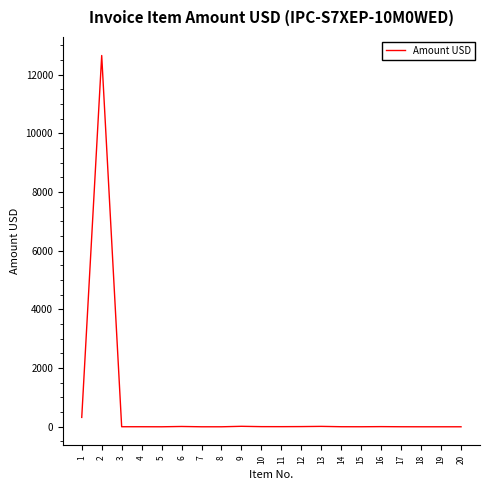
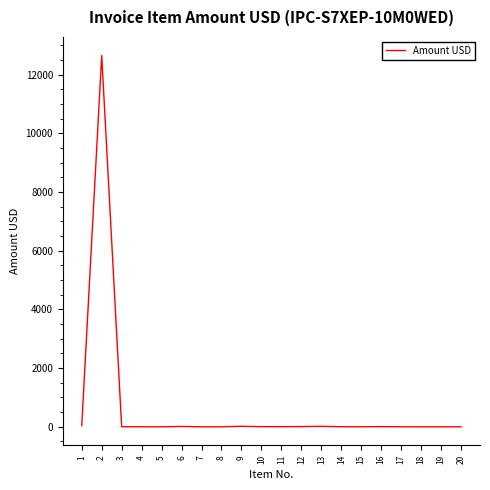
  {
-   "1": 300,
+   "1": 0,
    "2": 12700,
    "3": 0,
    "4": 0,
    "5": 0,
    "6": 0,
    "7": 0,
    "8": 0,
    "9": 0,
    "10": 0,
    "11": 0,
    "12": 0,
    "13": 0,
    "14": 0,
    "15": 0,
    "16": 0,
    "17": 0,
    "18": 0,
    "19": 0,
    "20": 0
  }
